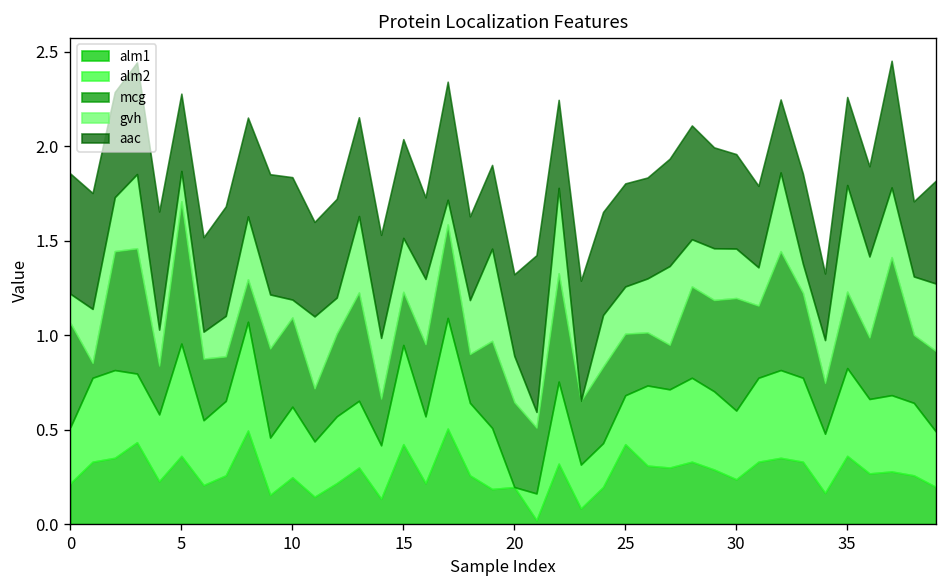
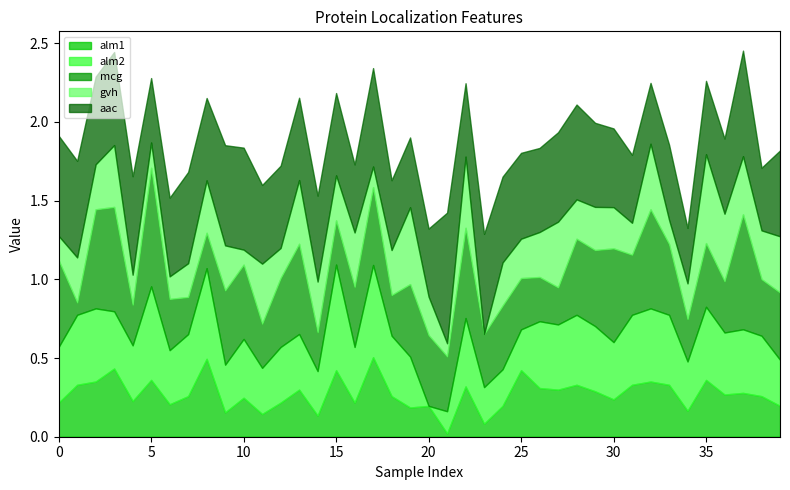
  {
    "alm2": {
-     "0": 0.30,
+     "0": 0.35,
      "5": 0.59,
      "10": 0.37,
-     "15": 0.53,
+     "15": 0.67,
      "25": 0.26,
      "30": 0.36,
      "35": 0.46
    },
    "gvh": {
      "0": 0.15,
      "5": 0.16,
      "10": 0.10,
      "15": 0.29,
      "20": 0.24,
      "25": 0.25,
      "30": 0.26,
      "35": 0.56
    }
  }
